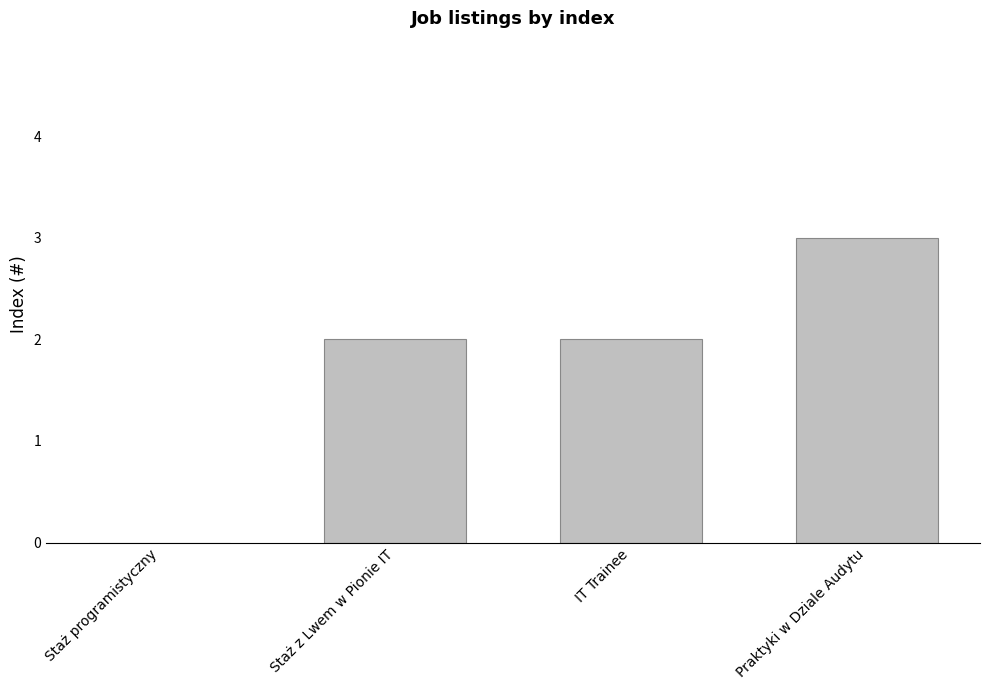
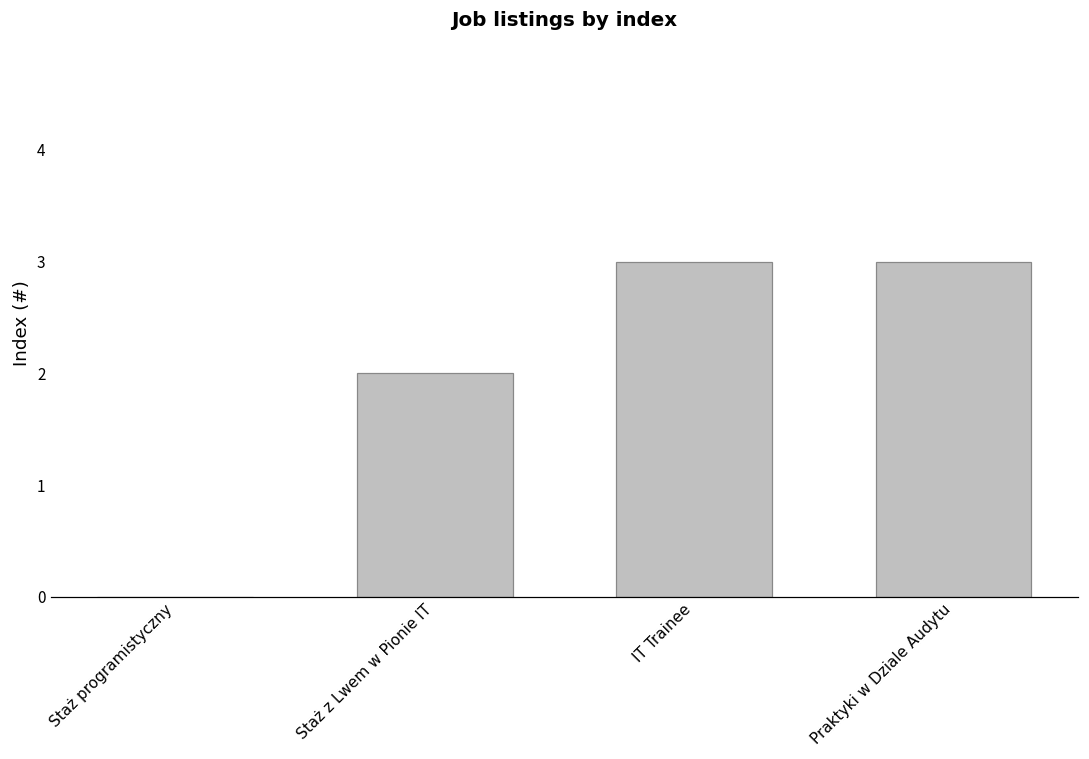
  {
    "Staż programistyczny": 0,
    "Staż z Lwem w Pionie IT": 2,
-   "IT Trainee": 2,
+   "IT Trainee": 3,
    "Praktyki w Dziale Audytu": 3
  }
